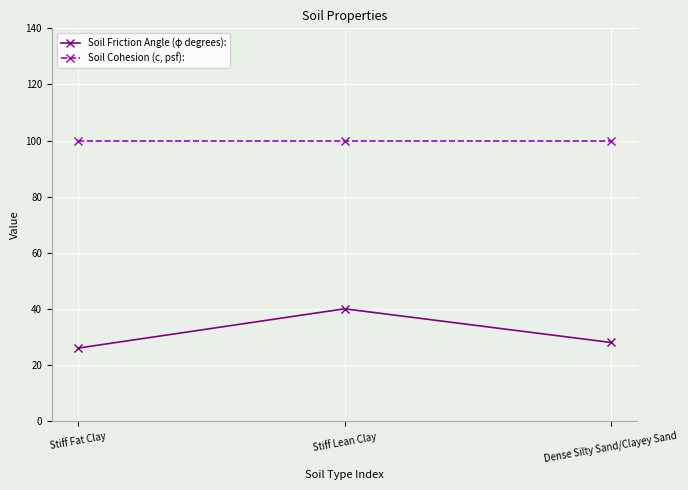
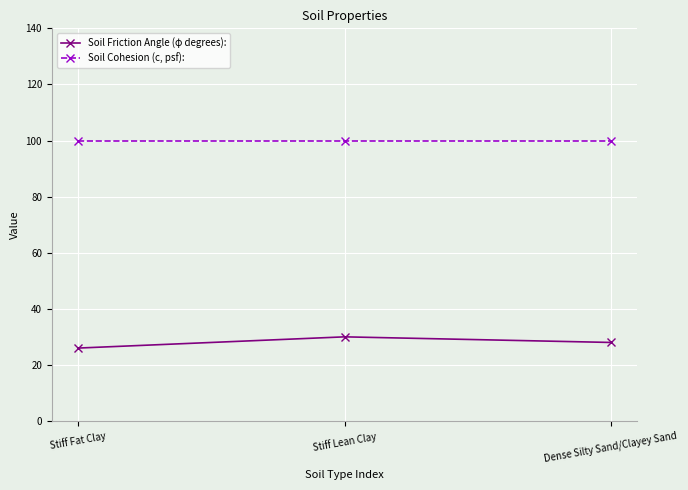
  {
    "Soil Friction Angle (φ degrees):": {
      "Stiff Fat Clay": 26,
-     "Stiff Lean Clay": 40,
+     "Stiff Lean Clay": 30,
      "Dense Silty Sand/Clayey Sand": 28
    },
    "Soil Cohesion (c, psf):": {
      "Stiff Fat Clay": 100,
      "Stiff Lean Clay": 100,
      "Dense Silty Sand/Clayey Sand": 100
    }
  }
